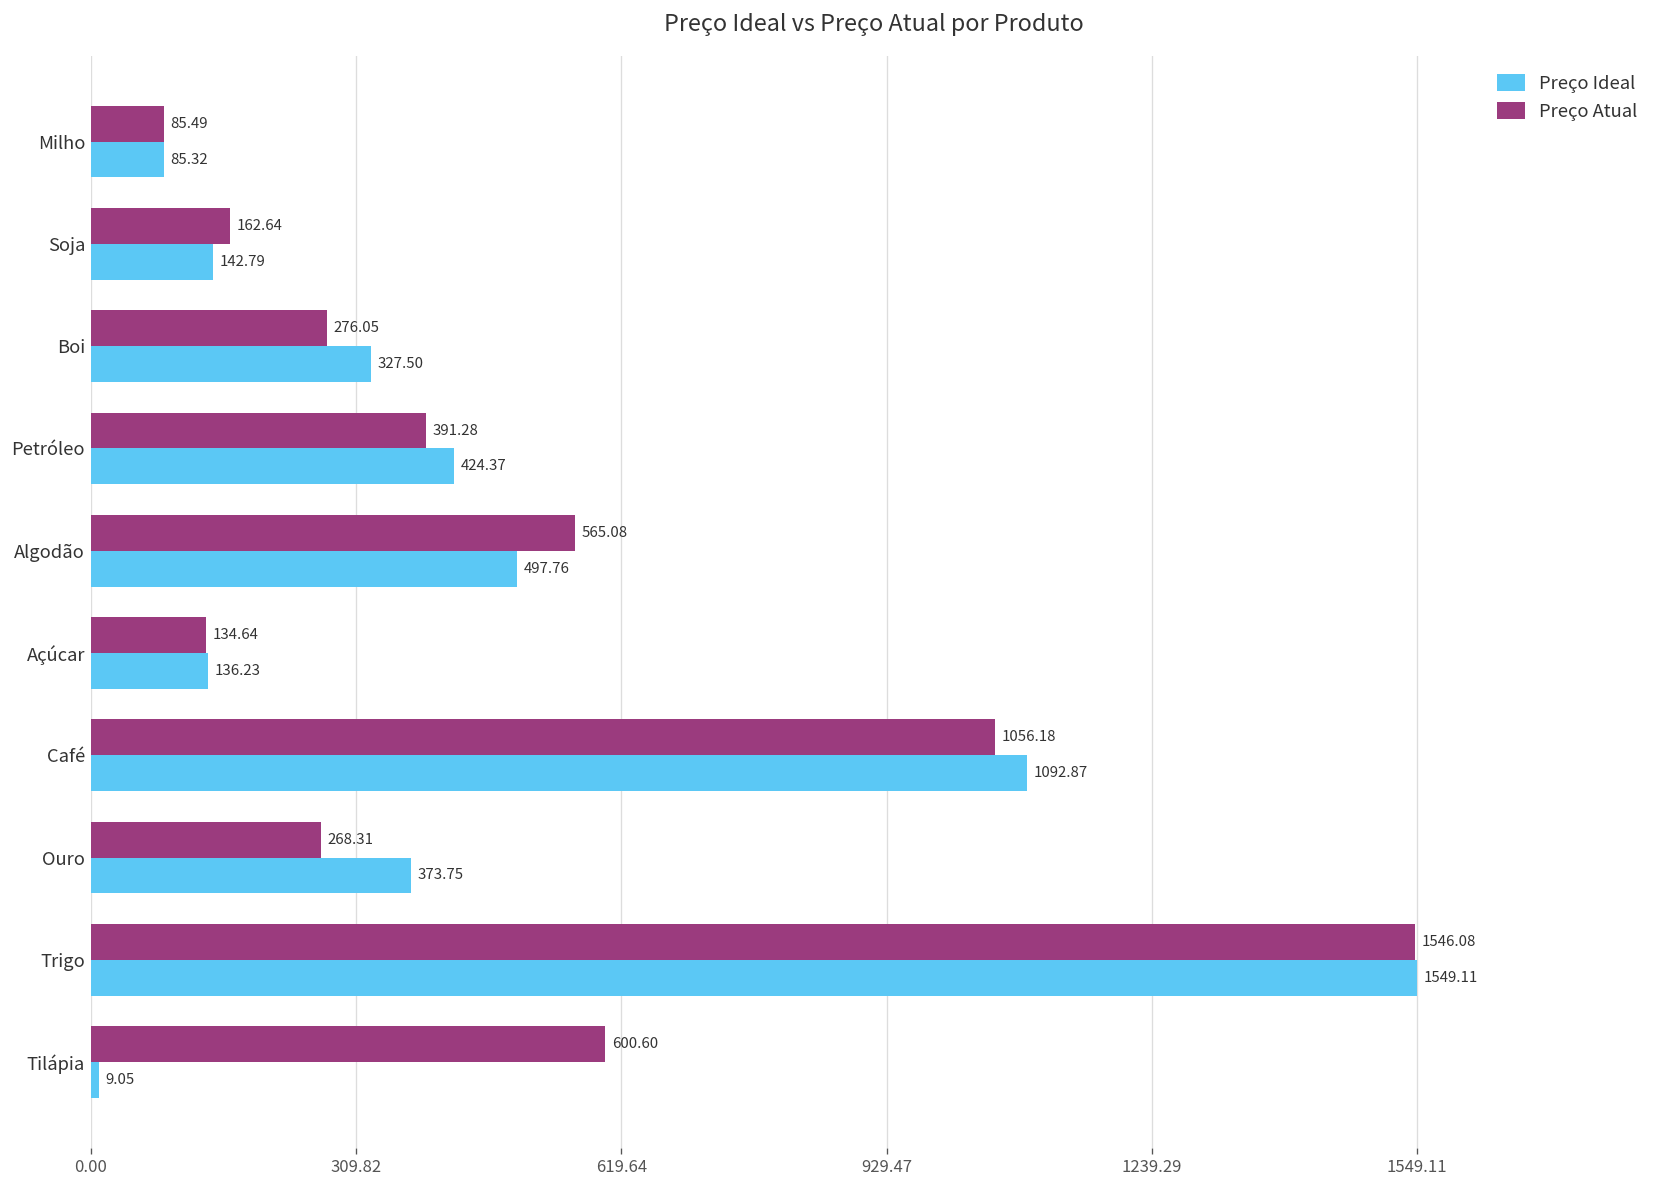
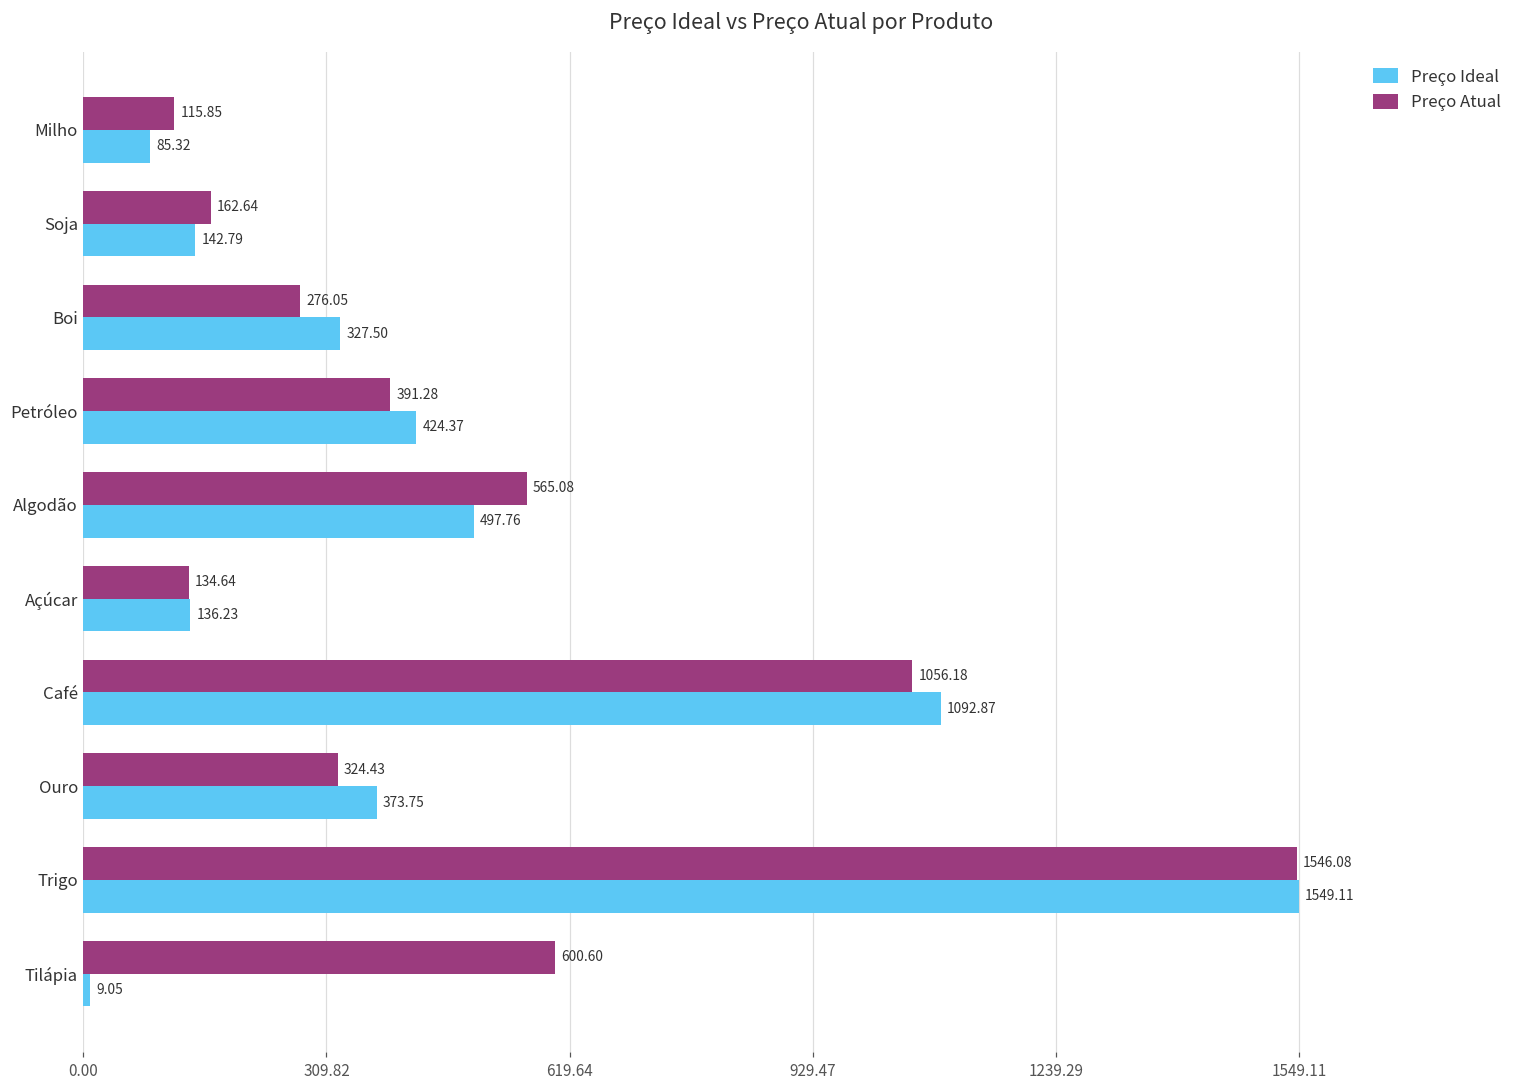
  {
    "Preço Ideal": {
      "Milho": 85.32,
      "Soja": 142.79,
      "Boi": 327.50,
      "Petróleo": 424.37,
      "Algodão": 497.76,
      "Açúcar": 136.23,
      "Café": 1092.87,
      "Ouro": 373.75,
      "Trigo": 1549.11,
      "Tilápia": 9.05
    },
    "Preço Atual": {
-     "Milho": 85.49,
+     "Milho": 115.85,
      "Soja": 162.64,
      "Boi": 276.05,
      "Petróleo": 391.28,
      "Algodão": 565.08,
      "Açúcar": 134.64,
      "Café": 1056.18,
-     "Ouro": 268.31,
+     "Ouro": 324.43,
      "Trigo": 1546.08,
      "Tilápia": 600.60
    }
  }
